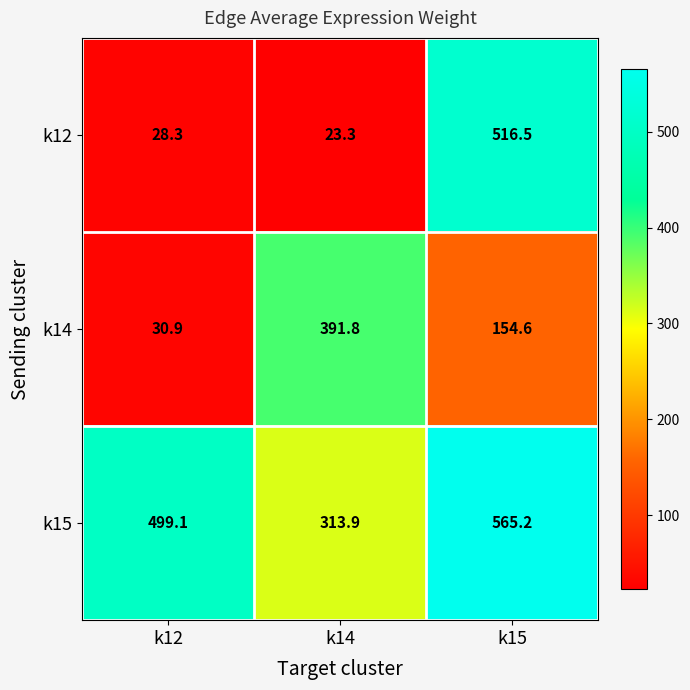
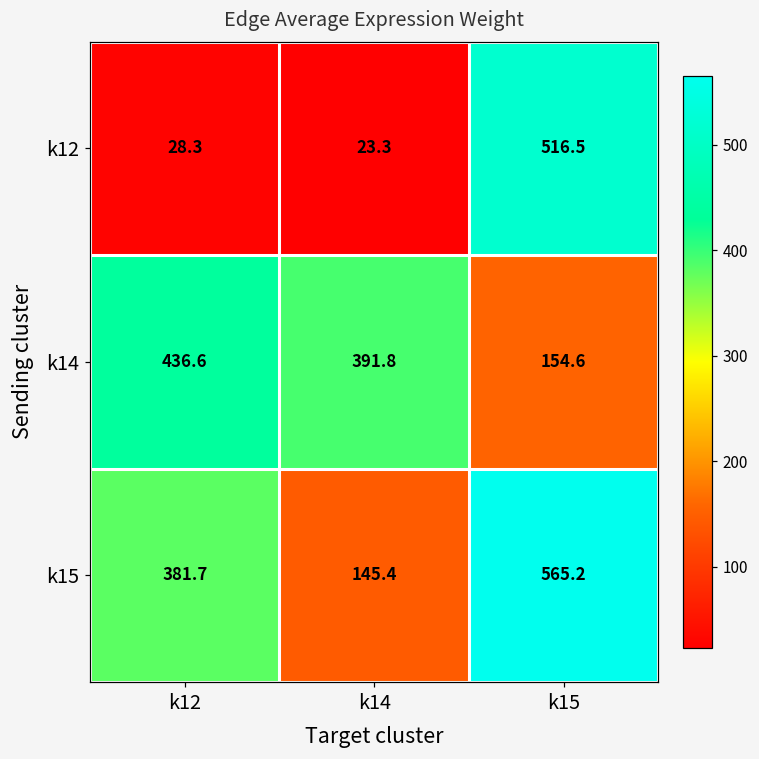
  {
    "k12": {
      "k12": 28.3,
      "k14": 23.3,
      "k15": 516.5
    },
    "k14": {
-     "k12": 30.9,
+     "k12": 436.6,
      "k14": 391.8,
      "k15": 154.6
    },
    "k15": {
-     "k12": 499.1,
-     "k14": 313.9,
+     "k12": 381.7,
+     "k14": 145.4,
      "k15": 565.2
    }
  }
